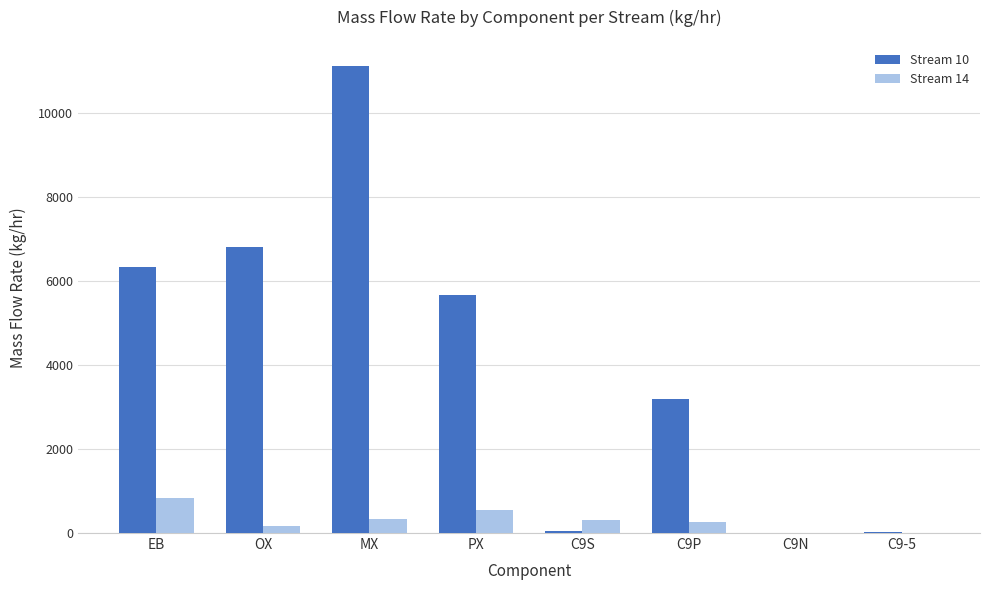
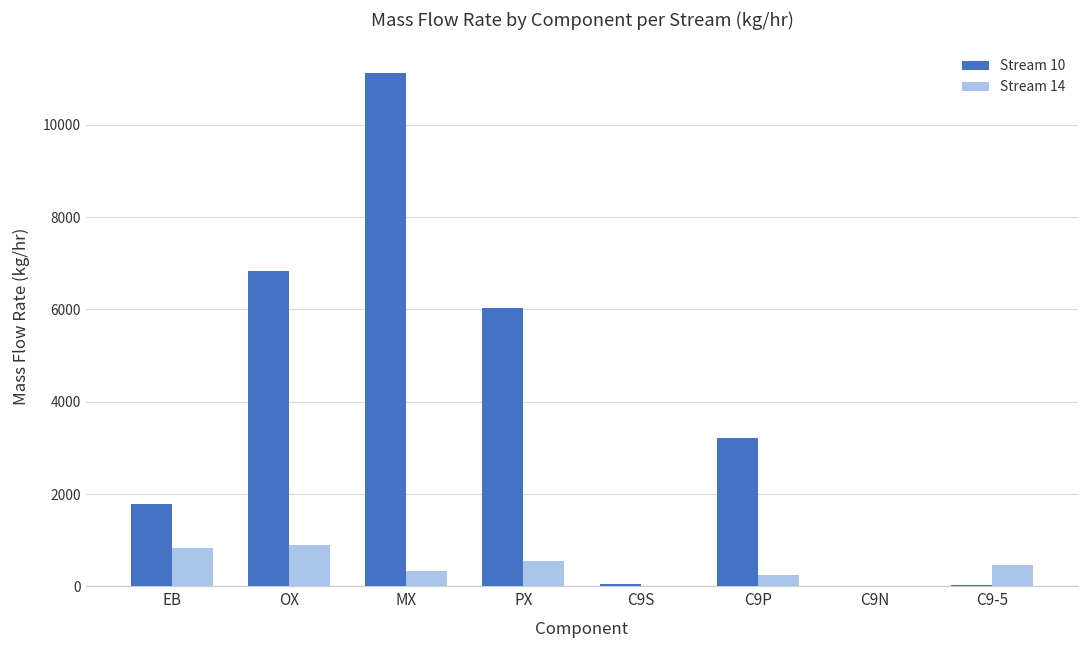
  {
    "Stream 10": {
-     "EB": 6300,
+     "EB": 1800,
      "OX": 6800,
      "MX": 11100,
-     "PX": 5700,
+     "PX": 6000,
      "C9S": 100,
      "C9P": 3200
    },
    "Stream 14": {
      "EB": 800,
-     "OX": 200,
+     "OX": 900,
      "MX": 300,
      "PX": 500,
-     "C9S": 300,
+     "C9S": 0,
      "C9P": 300,
-     "C9-5": 0
+     "C9-5": 500
    }
  }
